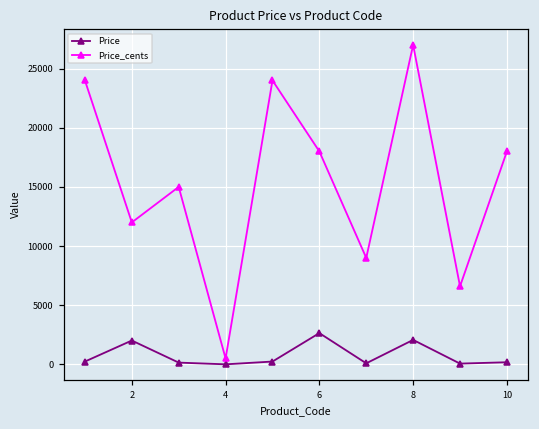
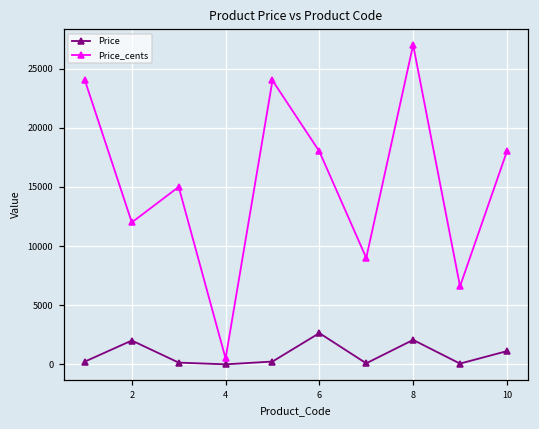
  {
    "Price": {
      "2": 2000,
      "4": 0,
      "6": 2600,
      "8": 2100,
-     "10": 200
+     "10": 1100
    },
    "Price_cents": {
      "2": 12000,
      "4": 500,
      "6": 18000,
      "8": 27000,
      "10": 18000
    }
  }
